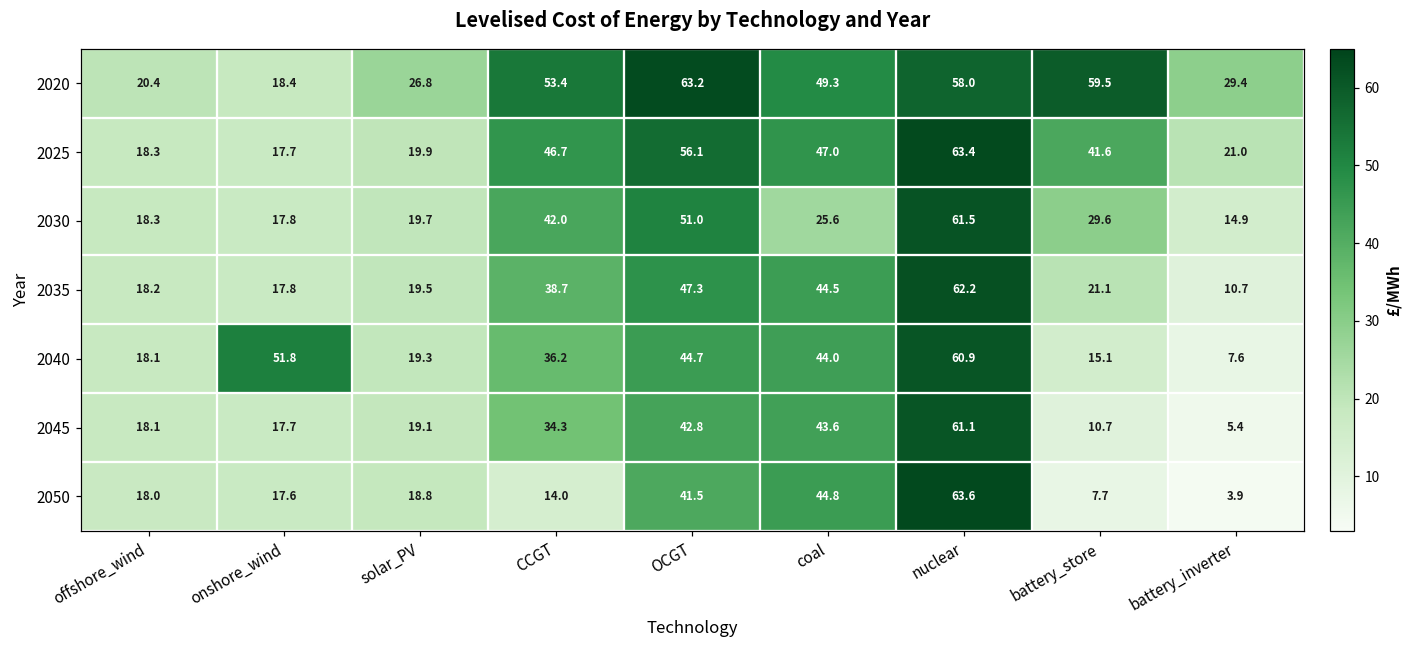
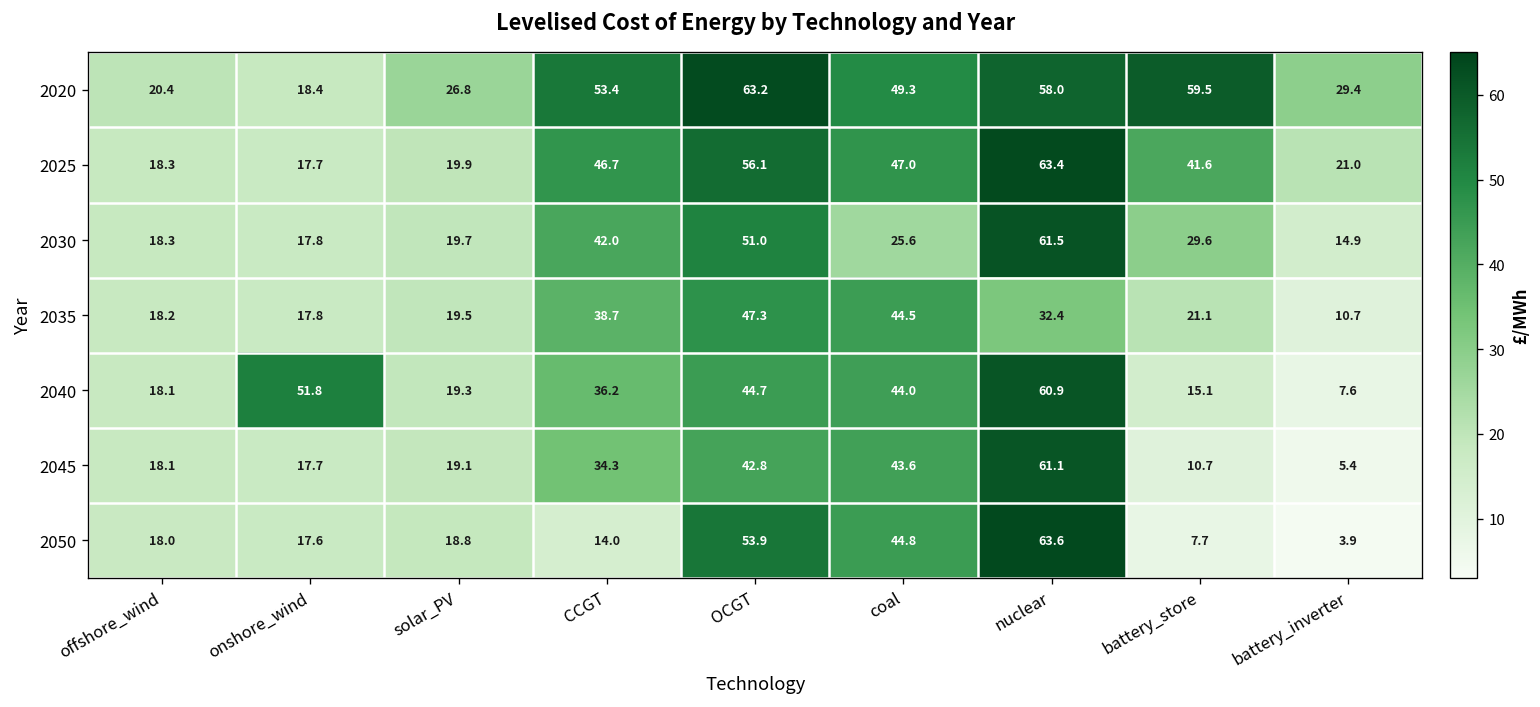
  {
    "2020": {
      "offshore_wind": 20.4,
      "onshore_wind": 18.4,
      "solar_PV": 26.8,
      "CCGT": 53.4,
      "OCGT": 63.2,
      "coal": 49.3,
      "nuclear": 58.0,
      "battery_store": 59.5,
      "battery_inverter": 29.4
    },
    "2025": {
      "offshore_wind": 18.3,
      "onshore_wind": 17.7,
      "solar_PV": 19.9,
      "CCGT": 46.7,
      "OCGT": 56.1,
      "coal": 47.0,
      "nuclear": 63.4,
      "battery_store": 41.6,
      "battery_inverter": 21.0
    },
    "2030": {
      "offshore_wind": 18.3,
      "onshore_wind": 17.8,
      "solar_PV": 19.7,
      "CCGT": 42.0,
      "OCGT": 51.0,
      "coal": 25.6,
      "nuclear": 61.5,
      "battery_store": 29.6,
      "battery_inverter": 14.9
    },
    "2035": {
      "offshore_wind": 18.2,
      "onshore_wind": 17.8,
      "solar_PV": 19.5,
      "CCGT": 38.7,
      "OCGT": 47.3,
      "coal": 44.5,
-     "nuclear": 62.2,
+     "nuclear": 32.4,
      "battery_store": 21.1,
      "battery_inverter": 10.7
    },
    "2040": {
      "offshore_wind": 18.1,
      "onshore_wind": 51.8,
      "solar_PV": 19.3,
      "CCGT": 36.2,
      "OCGT": 44.7,
      "coal": 44.0,
      "nuclear": 60.9,
      "battery_store": 15.1,
      "battery_inverter": 7.6
    },
    "2045": {
      "offshore_wind": 18.1,
      "onshore_wind": 17.7,
      "solar_PV": 19.1,
      "CCGT": 34.3,
      "OCGT": 42.8,
      "coal": 43.6,
      "nuclear": 61.1,
      "battery_store": 10.7,
      "battery_inverter": 5.4
    },
    "2050": {
      "offshore_wind": 18.0,
      "onshore_wind": 17.6,
      "solar_PV": 18.8,
      "CCGT": 14.0,
-     "OCGT": 41.5,
+     "OCGT": 53.9,
      "coal": 44.8,
      "nuclear": 63.6,
      "battery_store": 7.7,
      "battery_inverter": 3.9
    }
  }
